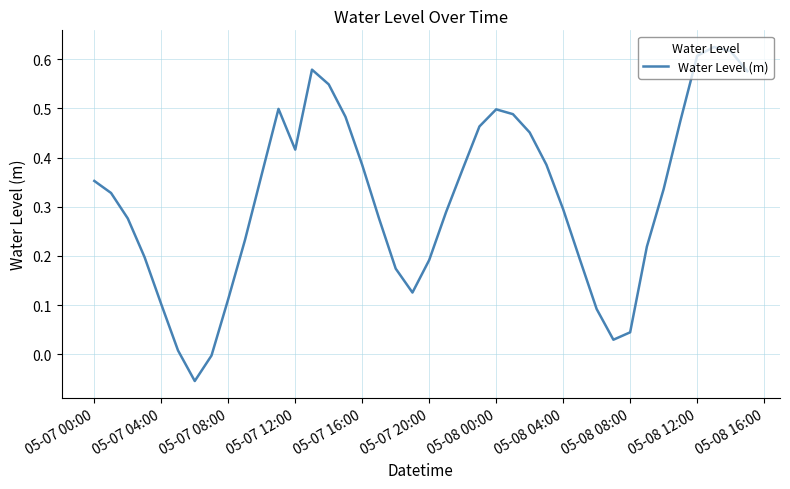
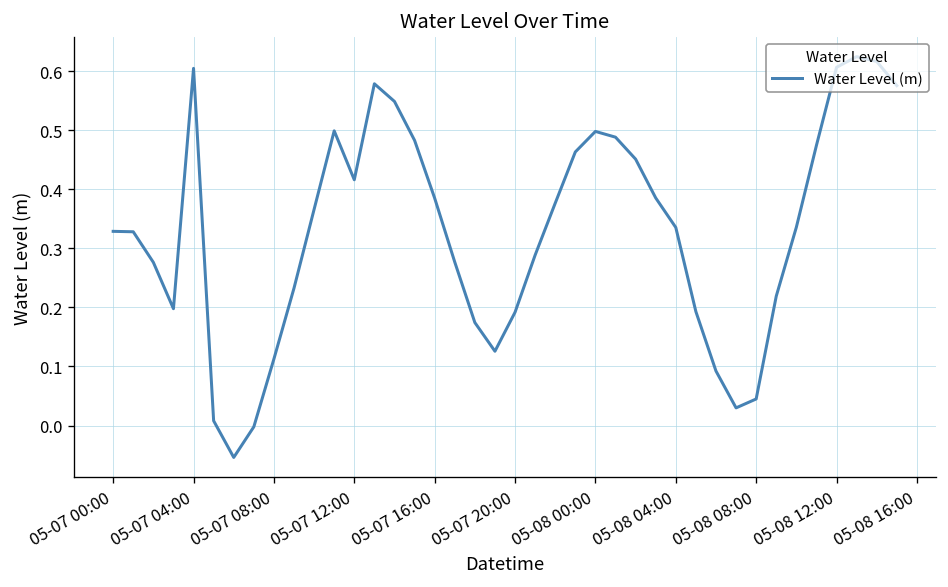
  {
-   "05-07 00:00": 0.35,
-   "05-07 04:00": 0.10,
+   "05-07 00:00": 0.33,
+   "05-07 04:00": 0.60,
    "05-07 08:00": 0.11,
    "05-07 12:00": 0.42,
    "05-07 16:00": 0.38,
    "05-07 20:00": 0.19,
    "05-08 00:00": 0.50,
-   "05-08 04:00": 0.29,
+   "05-08 04:00": 0.34,
    "05-08 08:00": 0.05
  }
